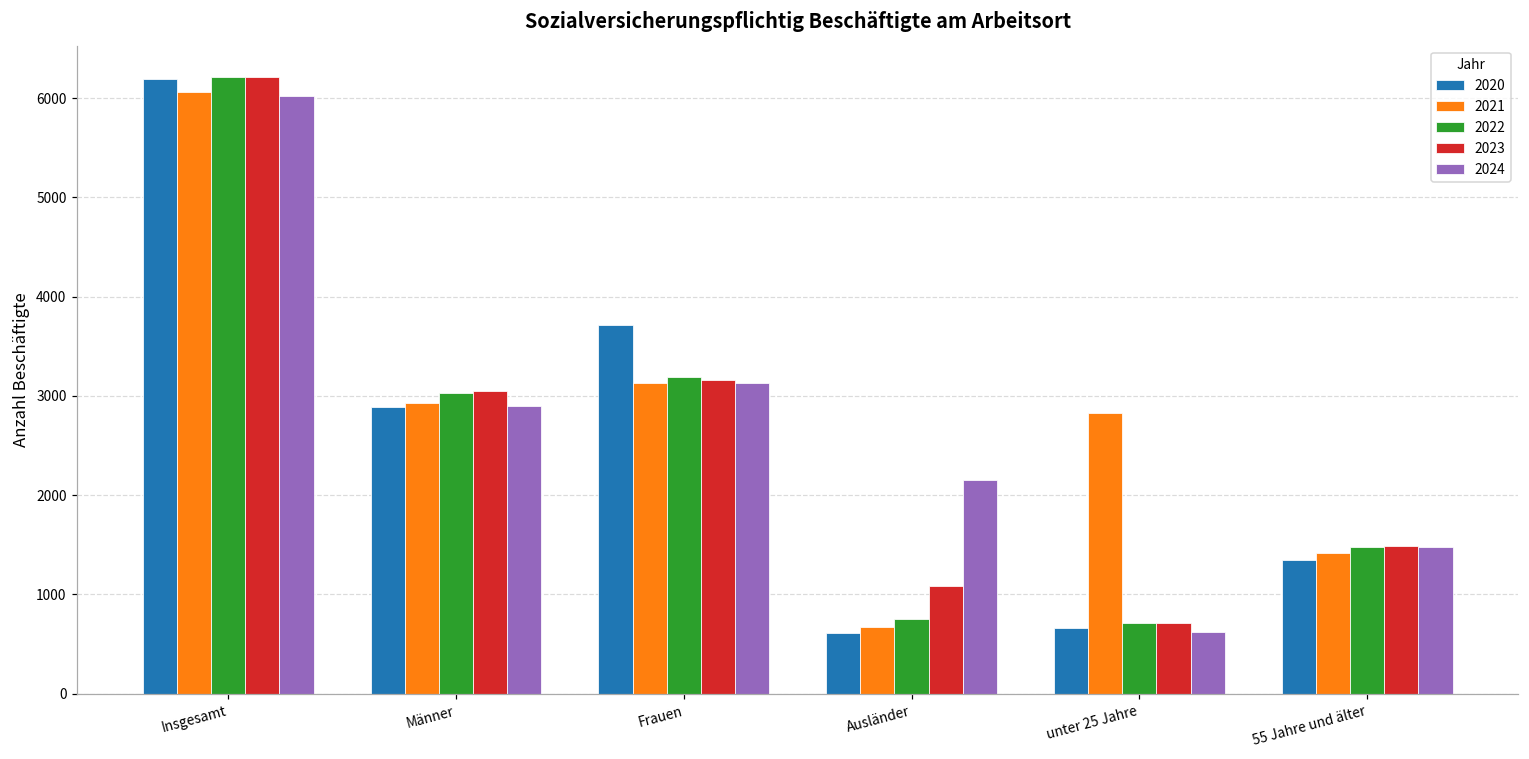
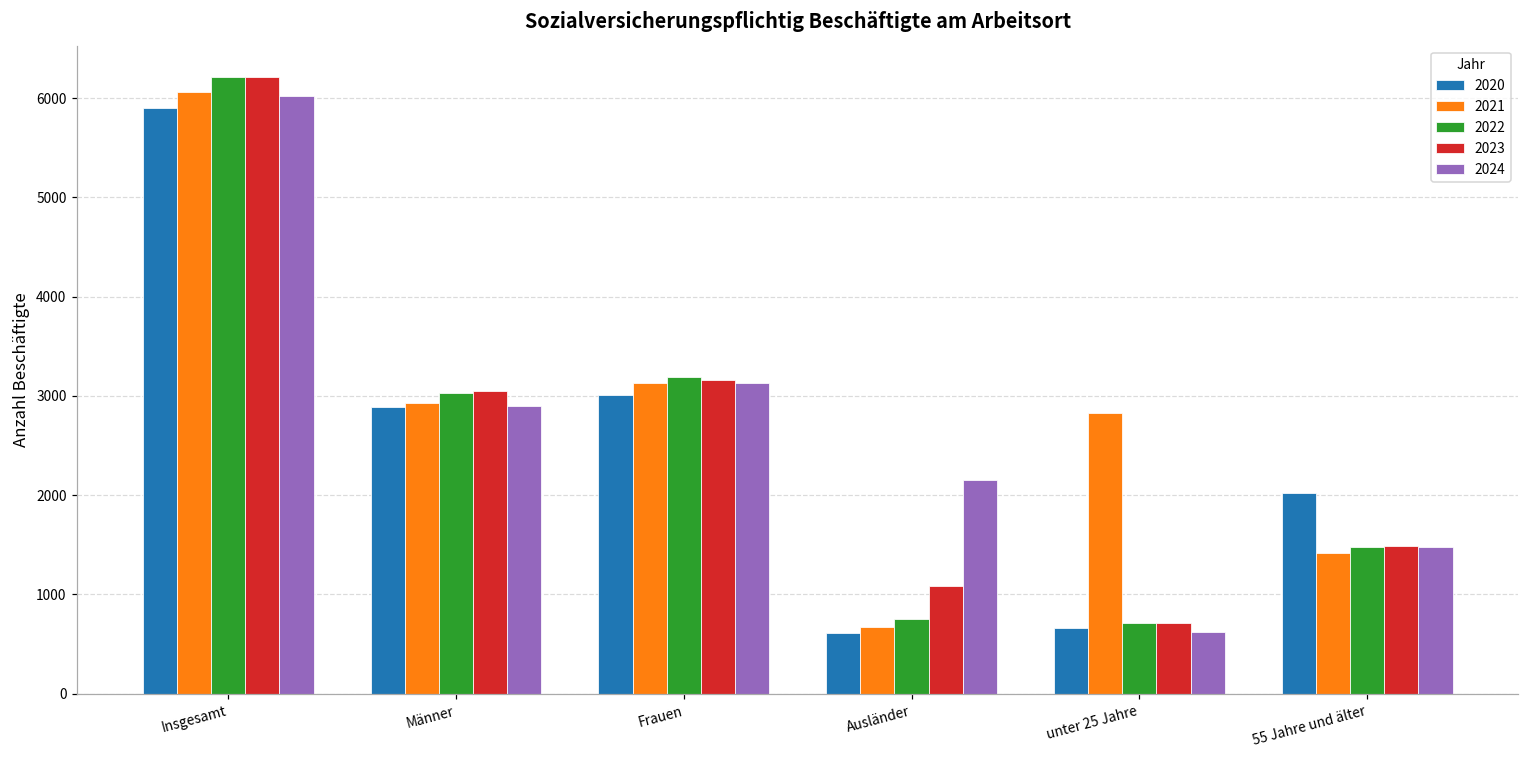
  {
    "2020": {
-     "Insgesamt": 6200,
+     "Insgesamt": 5900,
      "Männer": 2900,
-     "Frauen": 3700,
+     "Frauen": 3000,
      "Ausländer": 600,
      "unter 25 Jahre": 700,
-     "55 Jahre und älter": 1300
+     "55 Jahre und älter": 2000
    },
    "2021": {
      "Insgesamt": 6100,
      "Männer": 2900,
      "Frauen": 3100,
      "Ausländer": 700,
      "unter 25 Jahre": 2800,
      "55 Jahre und älter": 1400
    },
    "2022": {
      "Insgesamt": 6200,
      "Männer": 3000,
      "Frauen": 3200,
      "Ausländer": 800,
      "unter 25 Jahre": 700,
      "55 Jahre und älter": 1500
    },
    "2023": {
      "Insgesamt": 6200,
      "Männer": 3100,
      "Frauen": 3200,
      "Ausländer": 1100,
      "unter 25 Jahre": 700,
      "55 Jahre und älter": 1500
    },
    "2024": {
      "Insgesamt": 6000,
      "Männer": 2900,
      "Frauen": 3100,
      "Ausländer": 2200,
      "unter 25 Jahre": 600,
      "55 Jahre und älter": 1500
    }
  }
